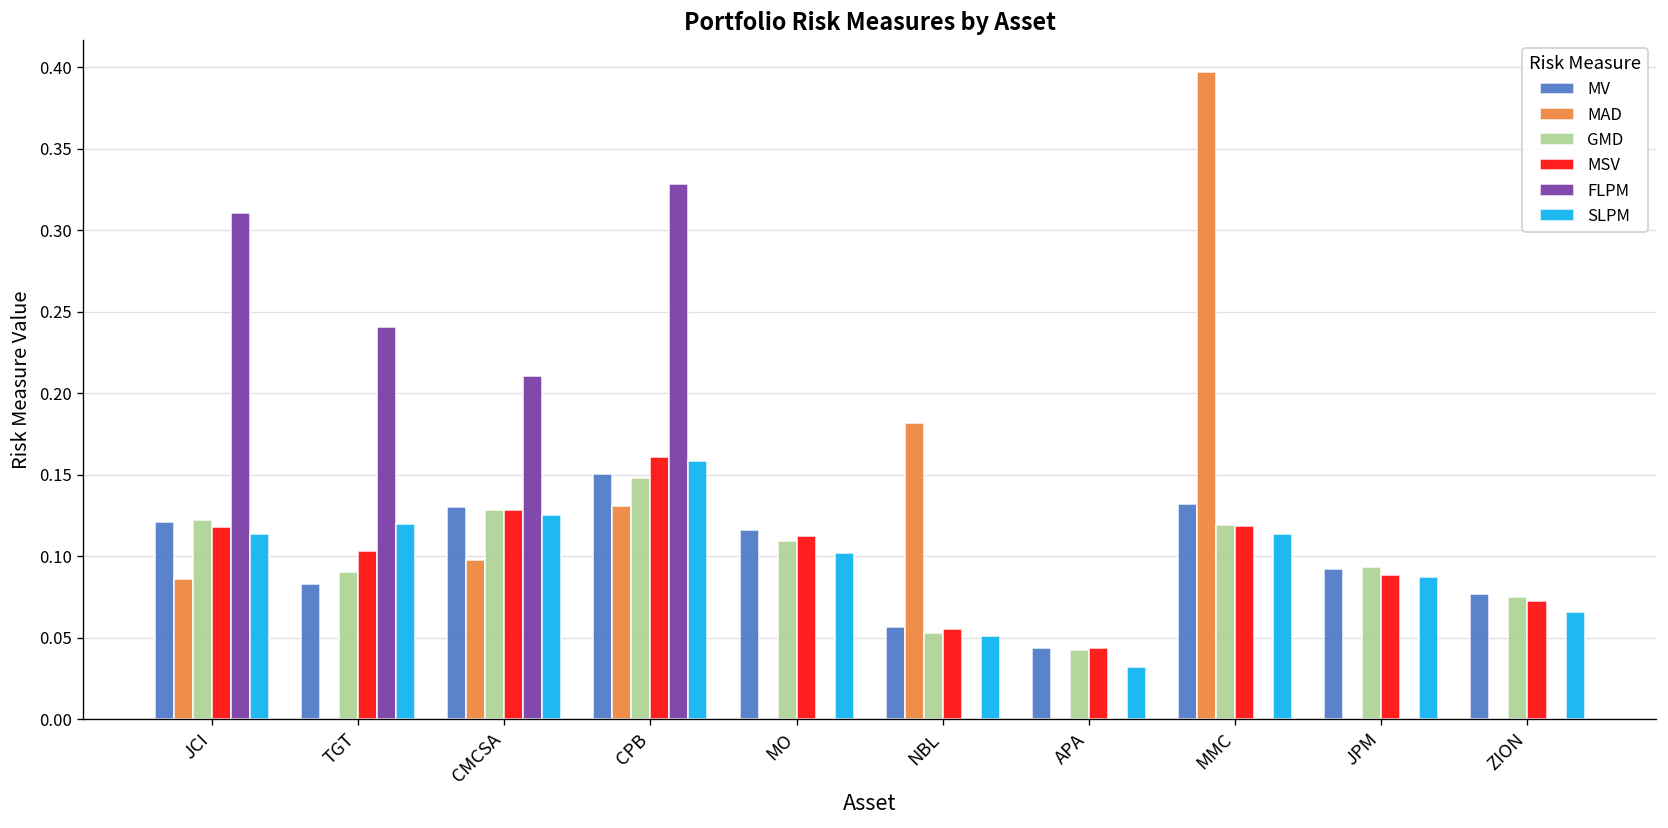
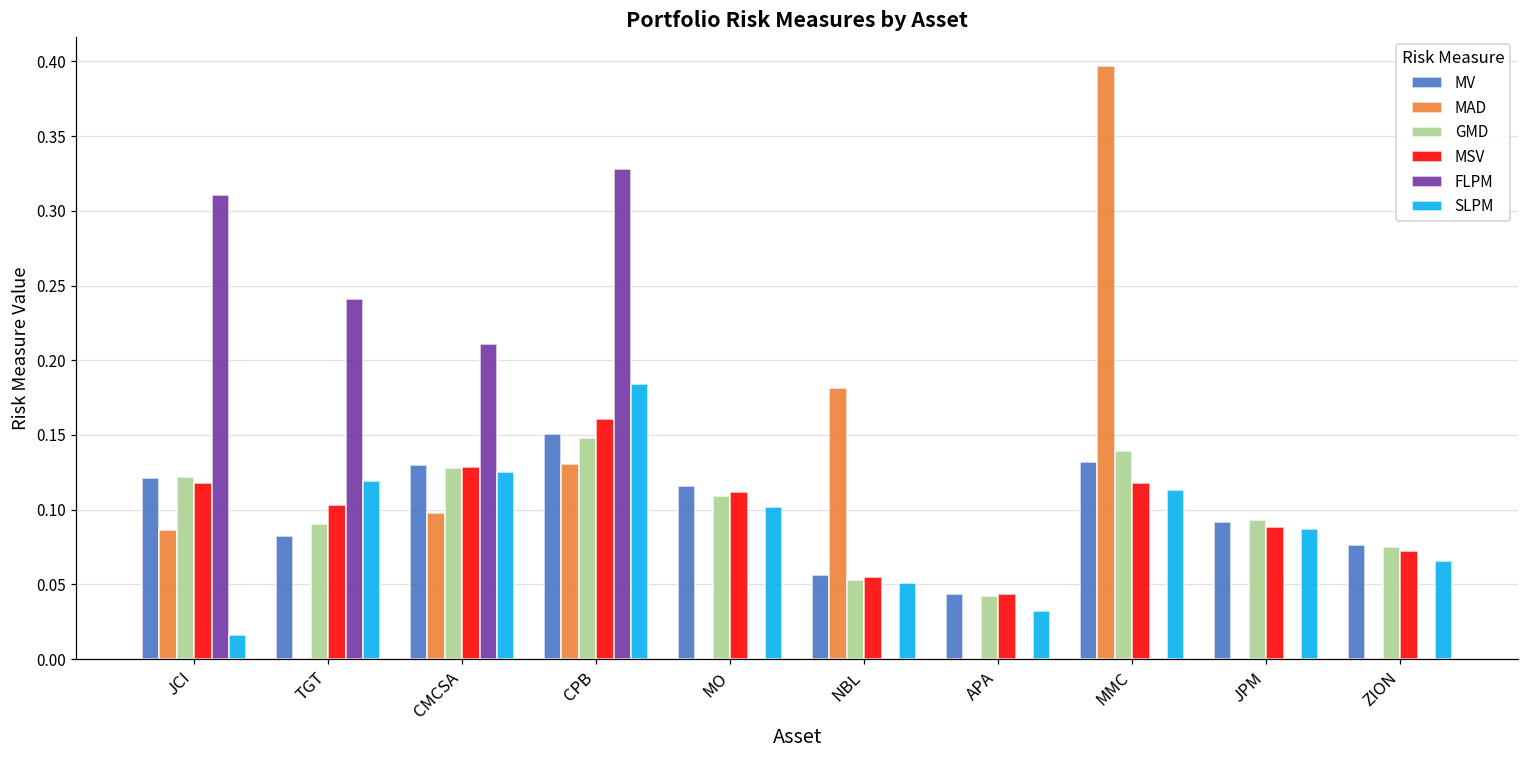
  {
    "MV": {
      "JCI": 0.121,
      "TGT": 0.083,
      "CMCSA": 0.130,
      "CPB": 0.151,
      "MO": 0.116,
      "NBL": 0.056,
      "APA": 0.044,
      "MMC": 0.132,
      "JPM": 0.092,
      "ZION": 0.077
    },
    "MAD": {
      "JCI": 0.086,
      "CMCSA": 0.097,
      "CPB": 0.131,
      "NBL": 0.182,
      "MMC": 0.397
    },
    "GMD": {
      "JCI": 0.122,
      "TGT": 0.090,
      "CMCSA": 0.128,
      "CPB": 0.148,
      "MO": 0.109,
      "NBL": 0.053,
      "APA": 0.042,
-     "MMC": 0.119,
+     "MMC": 0.139,
      "JPM": 0.093,
      "ZION": 0.075
    },
    "MSV": {
      "JCI": 0.118,
      "TGT": 0.103,
      "CMCSA": 0.128,
      "CPB": 0.161,
      "MO": 0.112,
      "NBL": 0.055,
      "APA": 0.044,
      "MMC": 0.118,
      "JPM": 0.088,
      "ZION": 0.072
    },
    "FLPM": {
      "JCI": 0.310,
      "TGT": 0.241,
      "CMCSA": 0.211,
      "CPB": 0.328
    },
    "SLPM": {
-     "JCI": 0.114,
+     "JCI": 0.016,
      "TGT": 0.119,
      "CMCSA": 0.125,
-     "CPB": 0.158,
+     "CPB": 0.184,
      "MO": 0.102,
      "NBL": 0.051,
      "APA": 0.032,
      "MMC": 0.113,
      "JPM": 0.087,
      "ZION": 0.066
    }
  }
